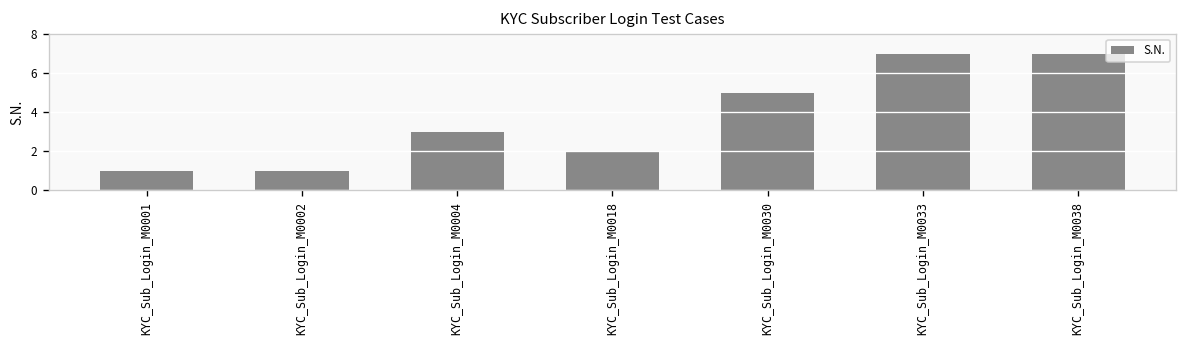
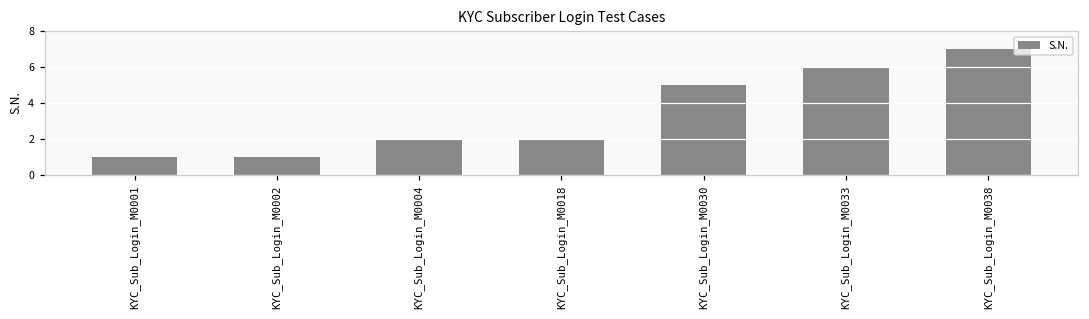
  {
    "KYC_Sub_Login_M0001": 1,
    "KYC_Sub_Login_M0002": 1,
-   "KYC_Sub_Login_M0004": 3,
+   "KYC_Sub_Login_M0004": 2,
    "KYC_Sub_Login_M0018": 2,
    "KYC_Sub_Login_M0030": 5,
-   "KYC_Sub_Login_M0033": 7,
+   "KYC_Sub_Login_M0033": 6,
    "KYC_Sub_Login_M0038": 7
  }
